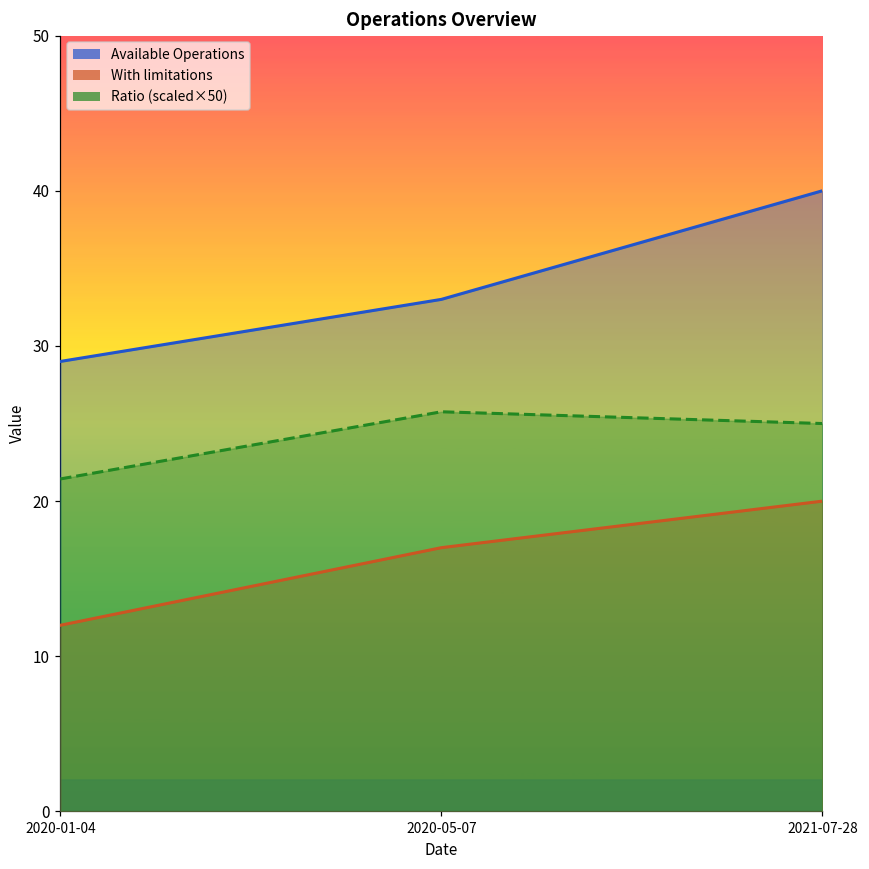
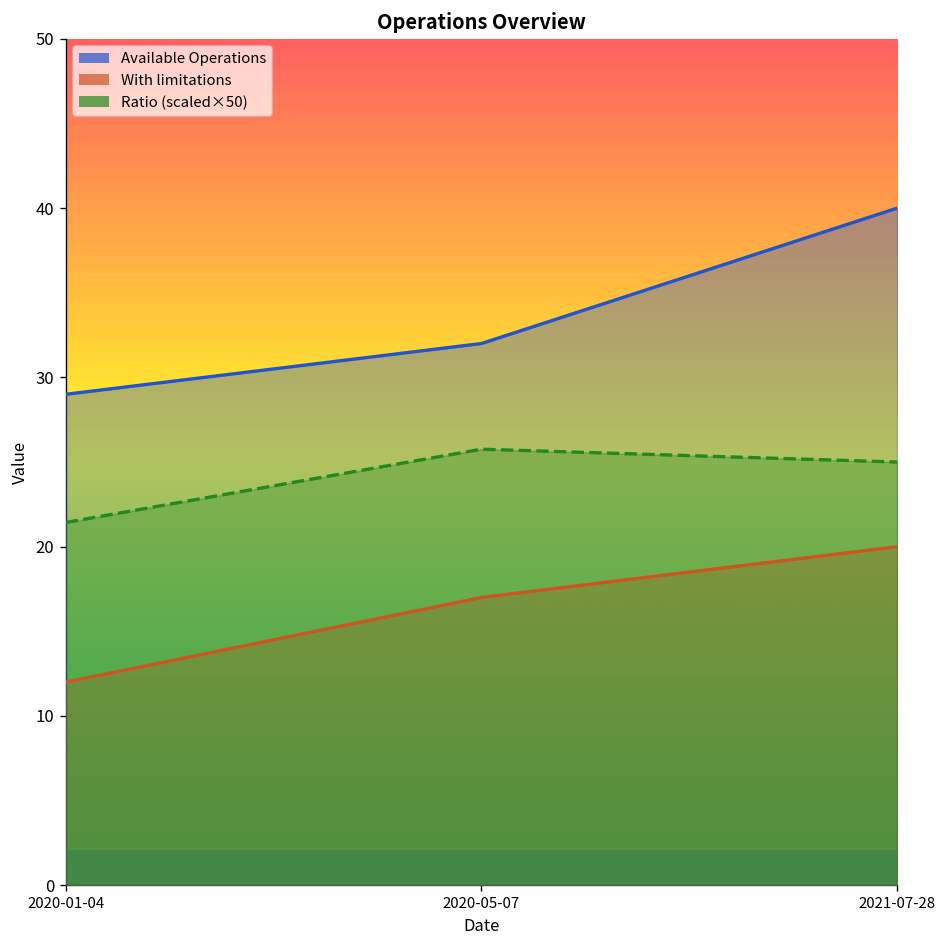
  {
    "Available Operations": {
      "2020-01-04": 29,
-     "2020-05-07": 33,
+     "2020-05-07": 32,
      "2021-07-28": 40
    },
    "With limitations": {
      "2020-01-04": 12,
      "2020-05-07": 17,
      "2021-07-28": 20
    },
    "Ratio (scaled×50)": {
      "2020-01-04": 21.4,
      "2020-05-07": 25.8,
      "2021-07-28": 25
    }
  }
